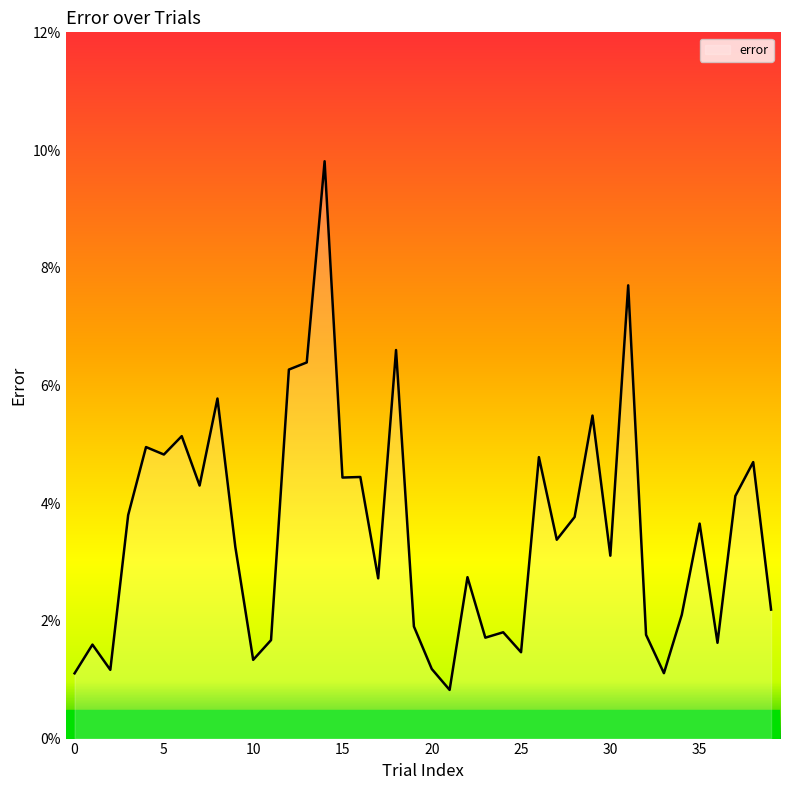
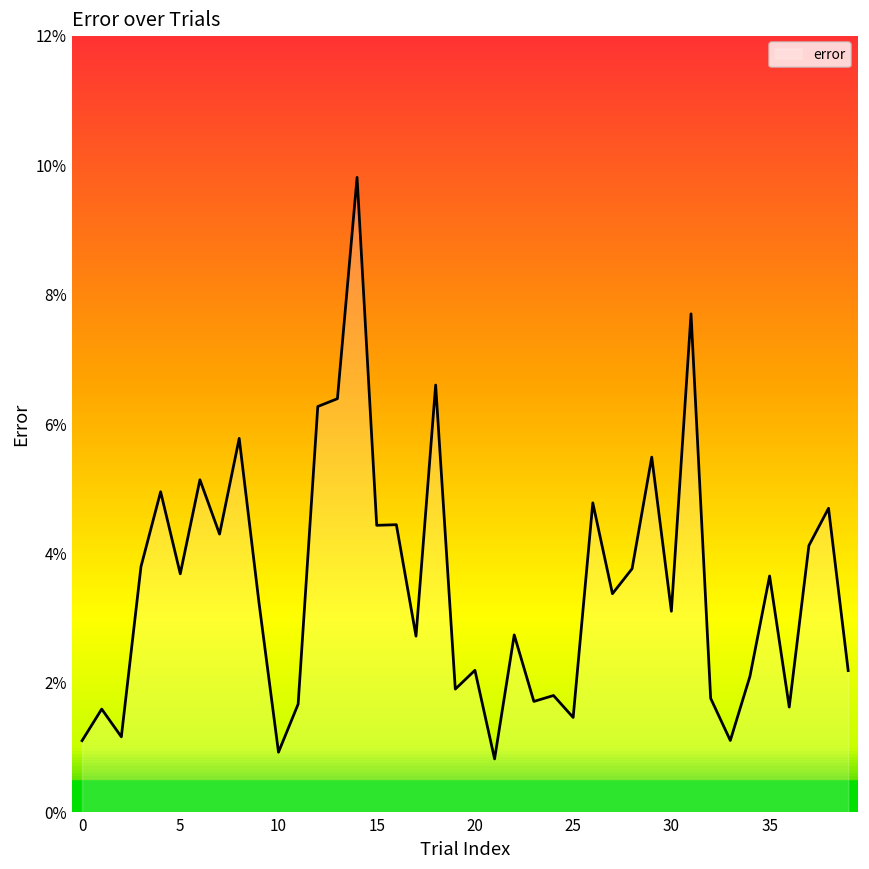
  {
    "0": "1.1%",
-   "5": "4.8%",
-   "10": "1.3%",
+   "5": "3.7%",
+   "10": "0.9%",
    "15": "4.4%",
-   "20": "1.2%",
+   "20": "2.2%",
    "25": "1.5%",
    "30": "3.1%",
    "35": "3.7%"
  }
